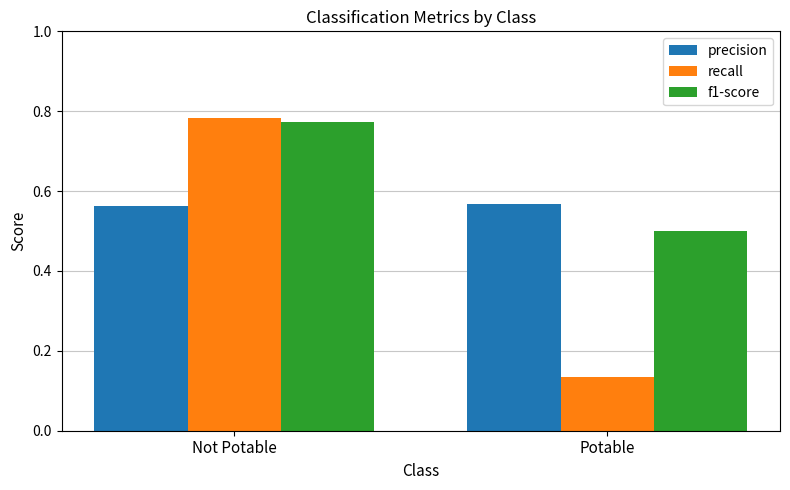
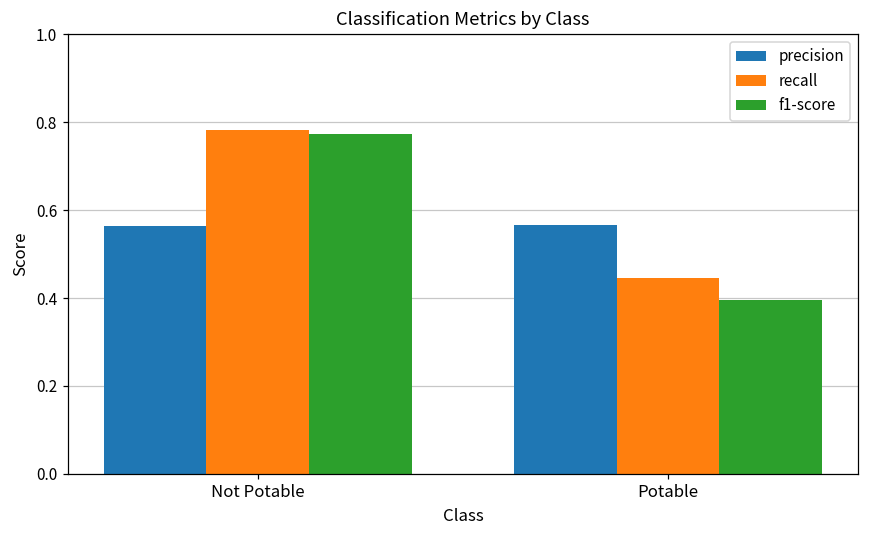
  {
    "precision": {
      "Not Potable": 0.56,
      "Potable": 0.57
    },
    "recall": {
      "Not Potable": 0.78,
-     "Potable": 0.13
+     "Potable": 0.45
    },
    "f1-score": {
      "Not Potable": 0.77,
-     "Potable": 0.50
+     "Potable": 0.40
    }
  }
